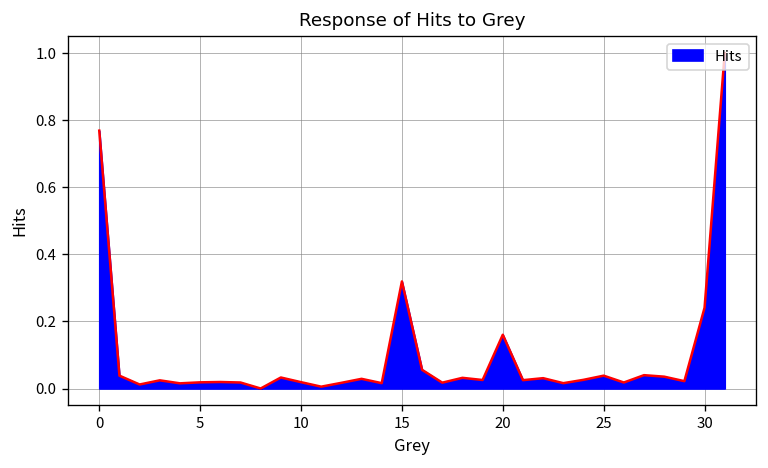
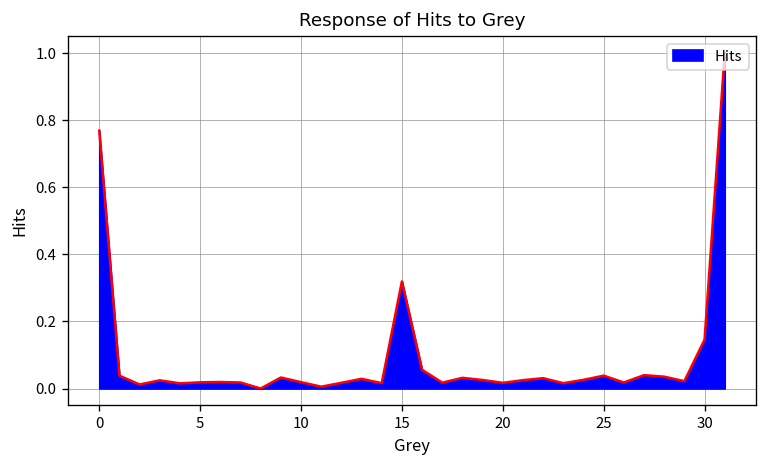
  {
    "0": 0.77,
    "5": 0.02,
    "10": 0.02,
    "15": 0.32,
-   "20": 0.16,
+   "20": 0.02,
    "25": 0.04,
-   "30": 0.24
+   "30": 0.15
  }
